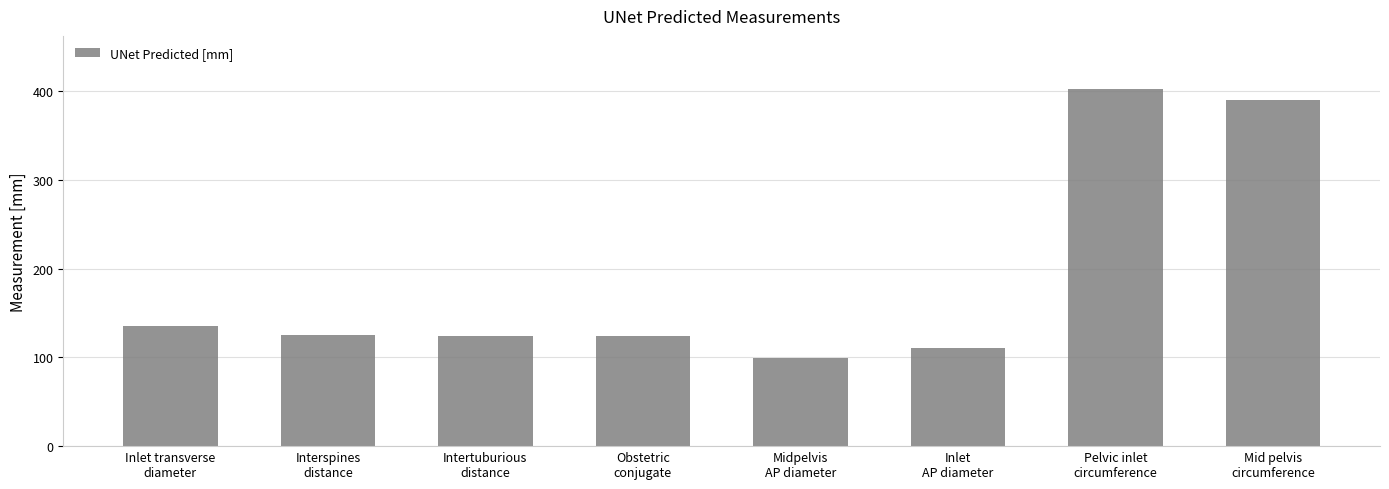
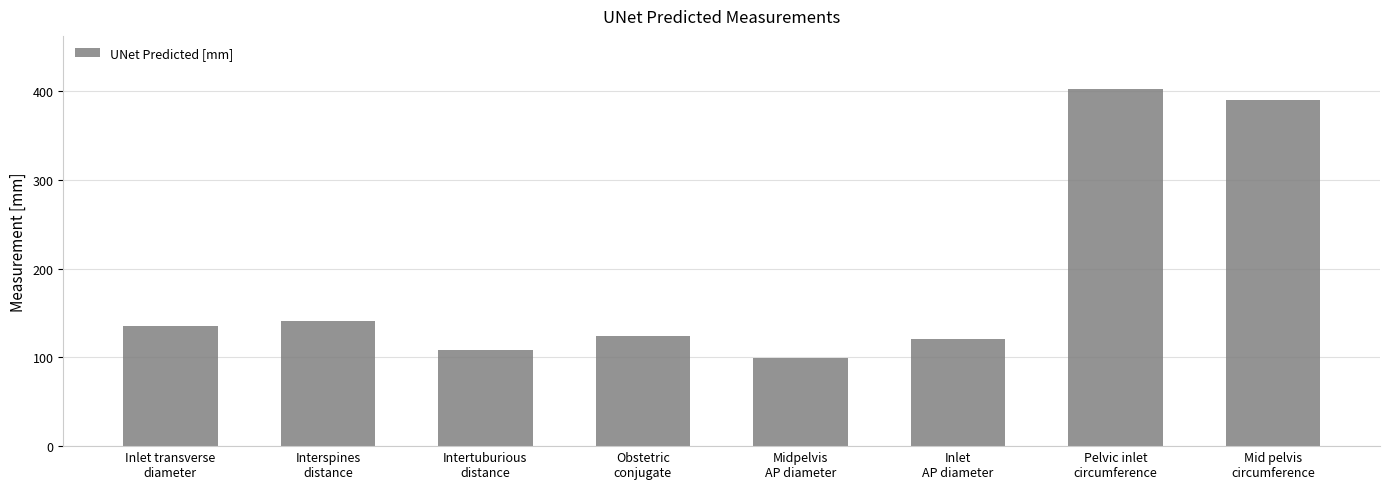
  {
    "Inlet transverse diameter": 140,
-   "Interspines distance": 130,
-   "Intertuburious distance": 120,
+   "Interspines distance": 140,
+   "Intertuburious distance": 110,
    "Obstetric conjugate": 120,
    "Midpelvis AP diameter": 100,
-   "Inlet AP diameter": 110,
+   "Inlet AP diameter": 120,
    "Pelvic inlet circumference": 400,
    "Mid pelvis circumference": 390
  }
